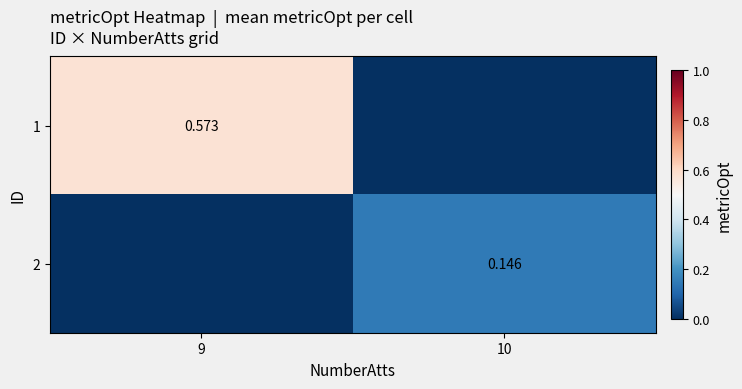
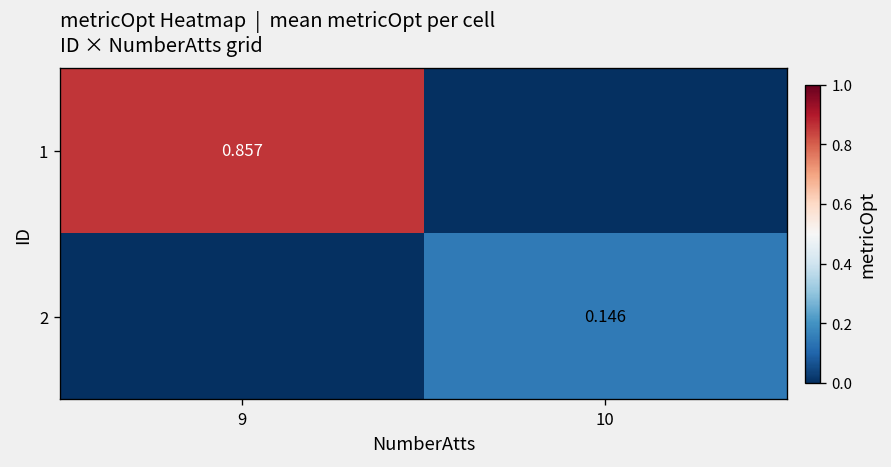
  {
    "1": {
-     "9": 0.573
+     "9": 0.857
    },
    "2": {
      "10": 0.146
    }
  }
